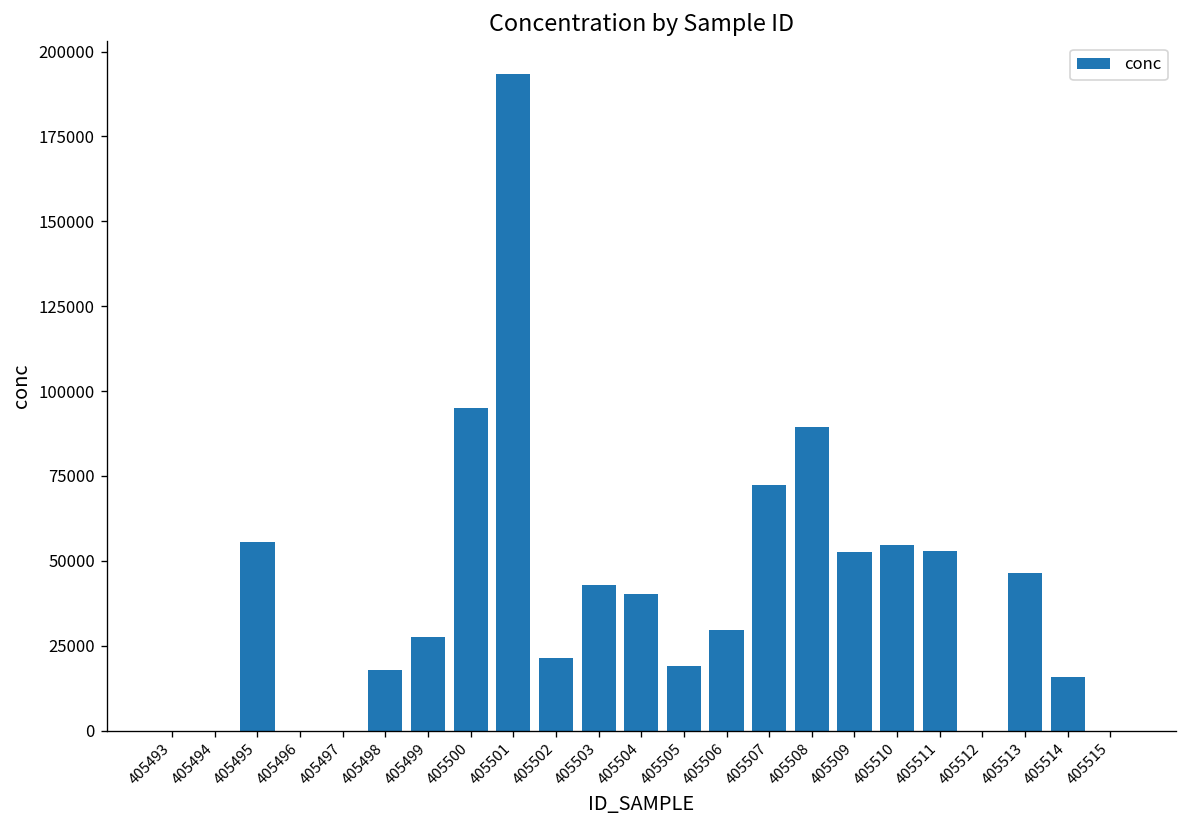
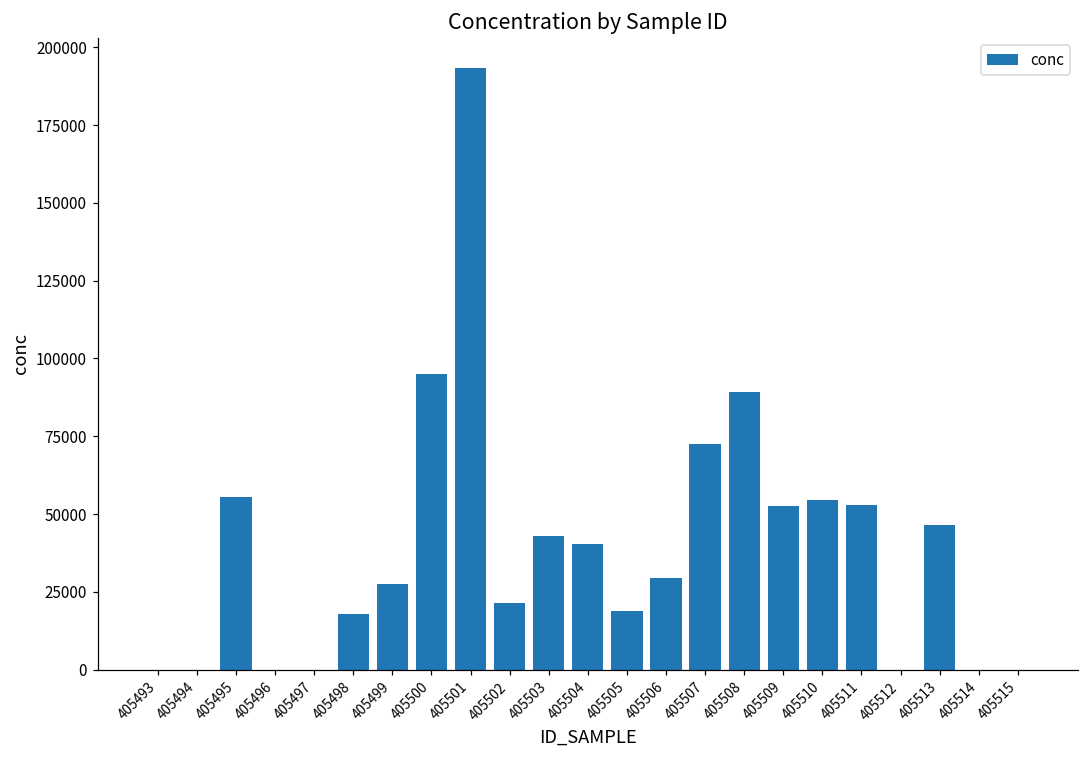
  {
    "405493": 0,
    "405494": 0,
    "405495": 56000,
    "405496": 0,
    "405497": 0,
    "405498": 18000,
    "405499": 28000,
    "405500": 95000,
    "405501": 193000,
    "405502": 21000,
    "405503": 43000,
    "405504": 40000,
    "405505": 19000,
    "405506": 30000,
    "405507": 72000,
    "405508": 89000,
    "405509": 53000,
    "405510": 55000,
    "405511": 53000,
    "405512": 0,
    "405513": 46000,
-   "405514": 16000,
+   "405514": 0,
    "405515": 0
  }
